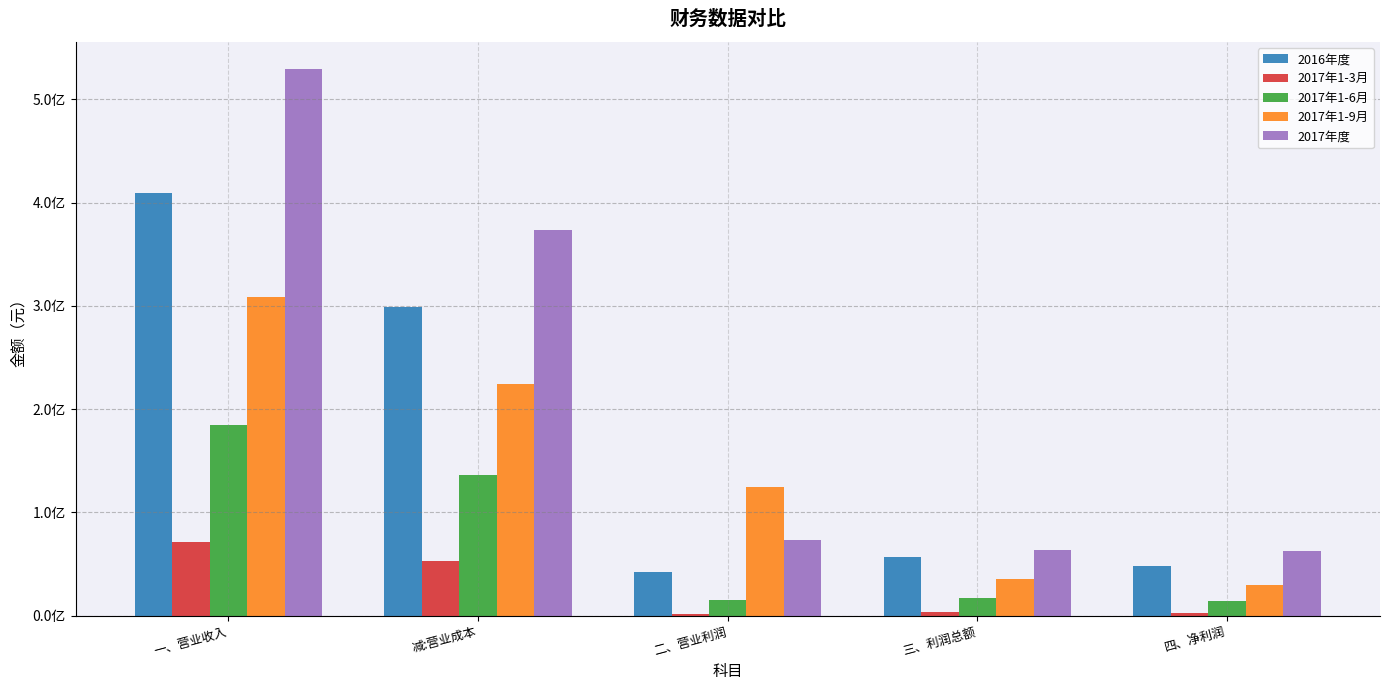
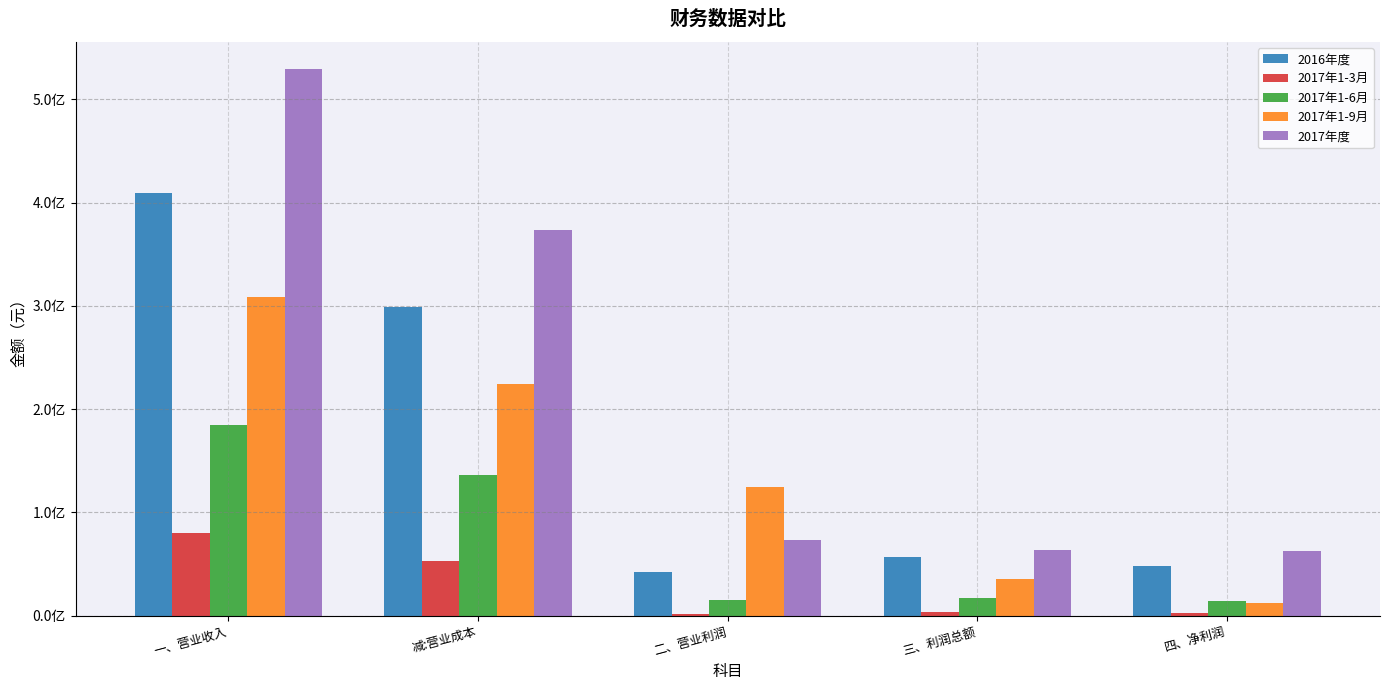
  {
    "2016年度": {
      "一、营业收入": "4.09亿",
      "减:营业成本": "2.99亿",
      "二、营业利润": "0.43亿",
      "三、利润总额": "0.57亿",
      "四、净利润": "0.48亿"
    },
    "2017年1-3月": {
-     "一、营业收入": "0.72亿",
+     "一、营业收入": "0.80亿",
      "减:营业成本": "0.53亿",
      "三、利润总额": "0.04亿"
    },
    "2017年1-6月": {
      "一、营业收入": "1.84亿",
      "减:营业成本": "1.36亿",
      "二、营业利润": "0.15亿",
      "三、利润总额": "0.17亿",
      "四、净利润": "0.14亿"
    },
    "2017年1-9月": {
      "一、营业收入": "3.09亿",
      "减:营业成本": "2.24亿",
      "二、营业利润": "1.24亿",
      "三、利润总额": "0.36亿",
-     "四、净利润": "0.30亿"
+     "四、净利润": "0.12亿"
    },
    "2017年度": {
      "一、营业收入": "5.29亿",
      "减:营业成本": "3.73亿",
      "二、营业利润": "0.73亿",
      "三、利润总额": "0.64亿",
      "四、净利润": "0.63亿"
    }
  }
